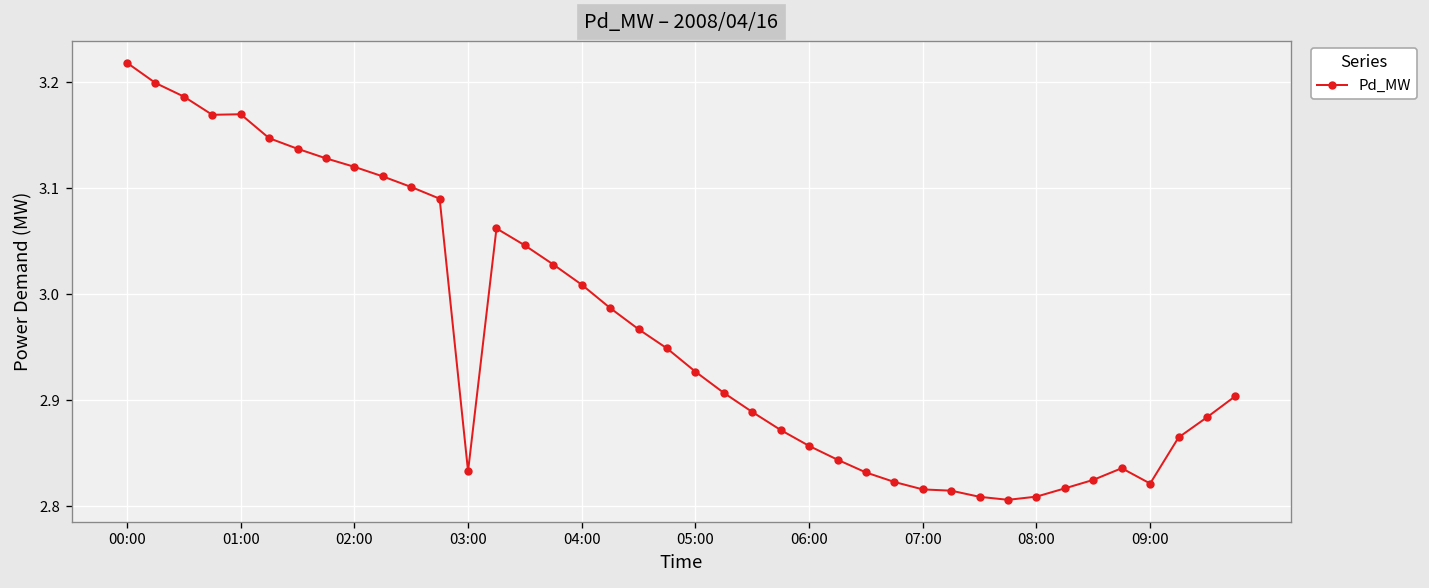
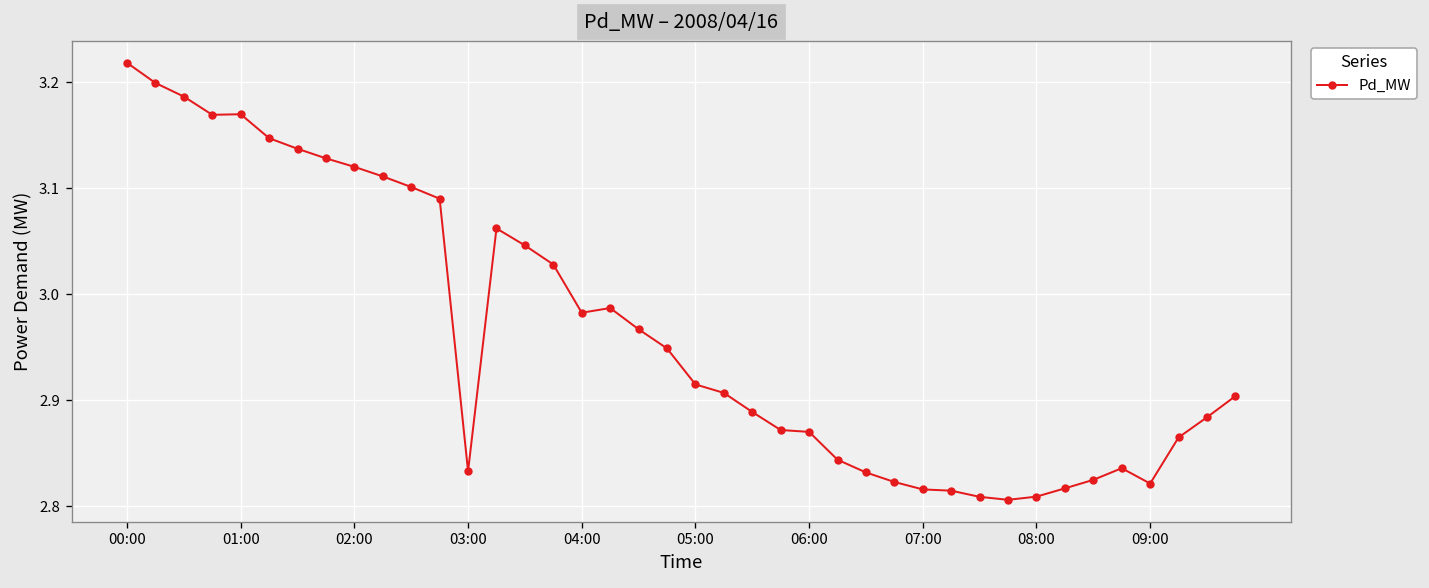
  {
    "00:00": 3.22,
    "01:00": 3.17,
    "02:00": 3.12,
    "03:00": 2.83,
-   "04:00": 3.01,
-   "05:00": 2.93,
-   "06:00": 2.86,
+   "04:00": 2.98,
+   "05:00": 2.92,
+   "06:00": 2.87,
    "07:00": 2.82,
    "08:00": 2.81,
    "09:00": 2.82
  }
